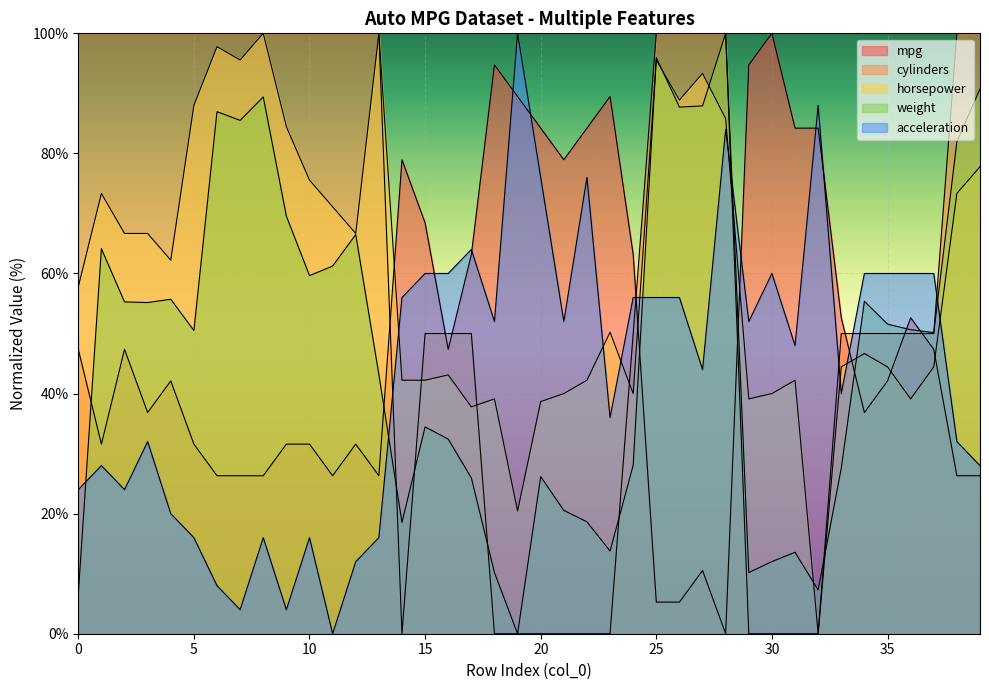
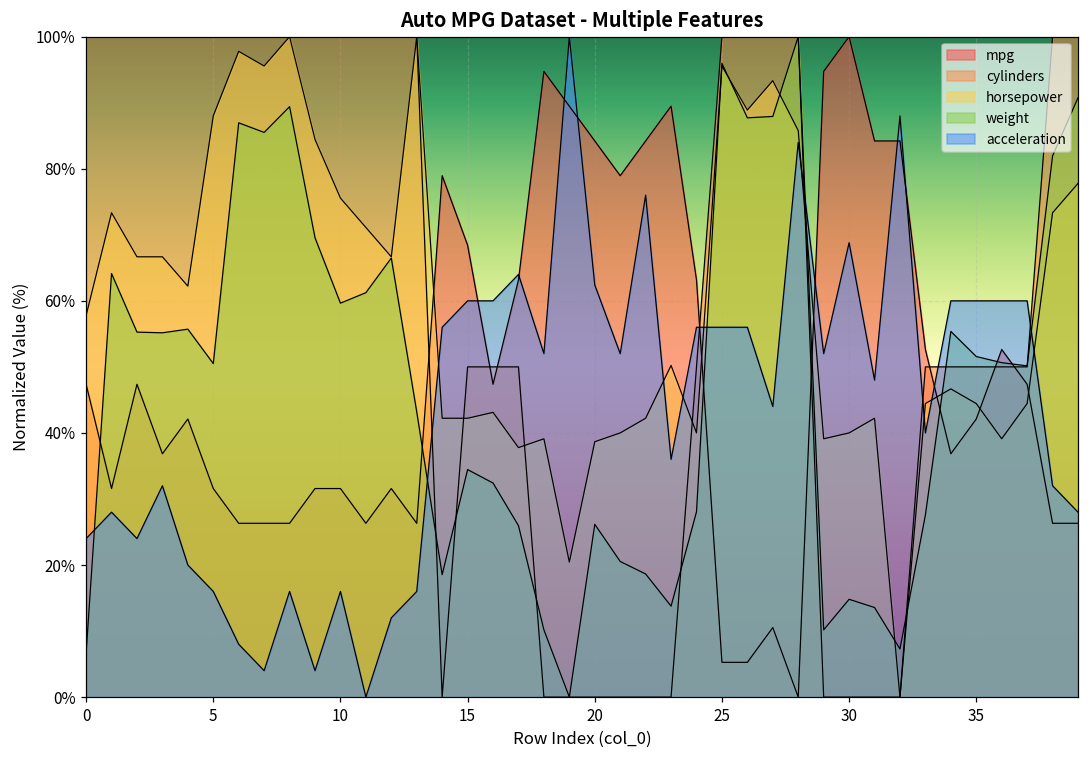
  {
    "weight": {
      "0": "7%",
      "5": "51%",
      "10": "60%",
      "15": "34%",
      "20": "26%",
-     "30": "12%",
+     "30": "15%",
      "35": "52%"
    },
    "acceleration": {
      "0": "24%",
      "5": "16%",
      "10": "16%",
      "15": "60%",
-     "20": "76%",
+     "20": "62%",
      "25": "56%",
-     "30": "60%",
+     "30": "69%",
      "35": "60%"
    }
  }
